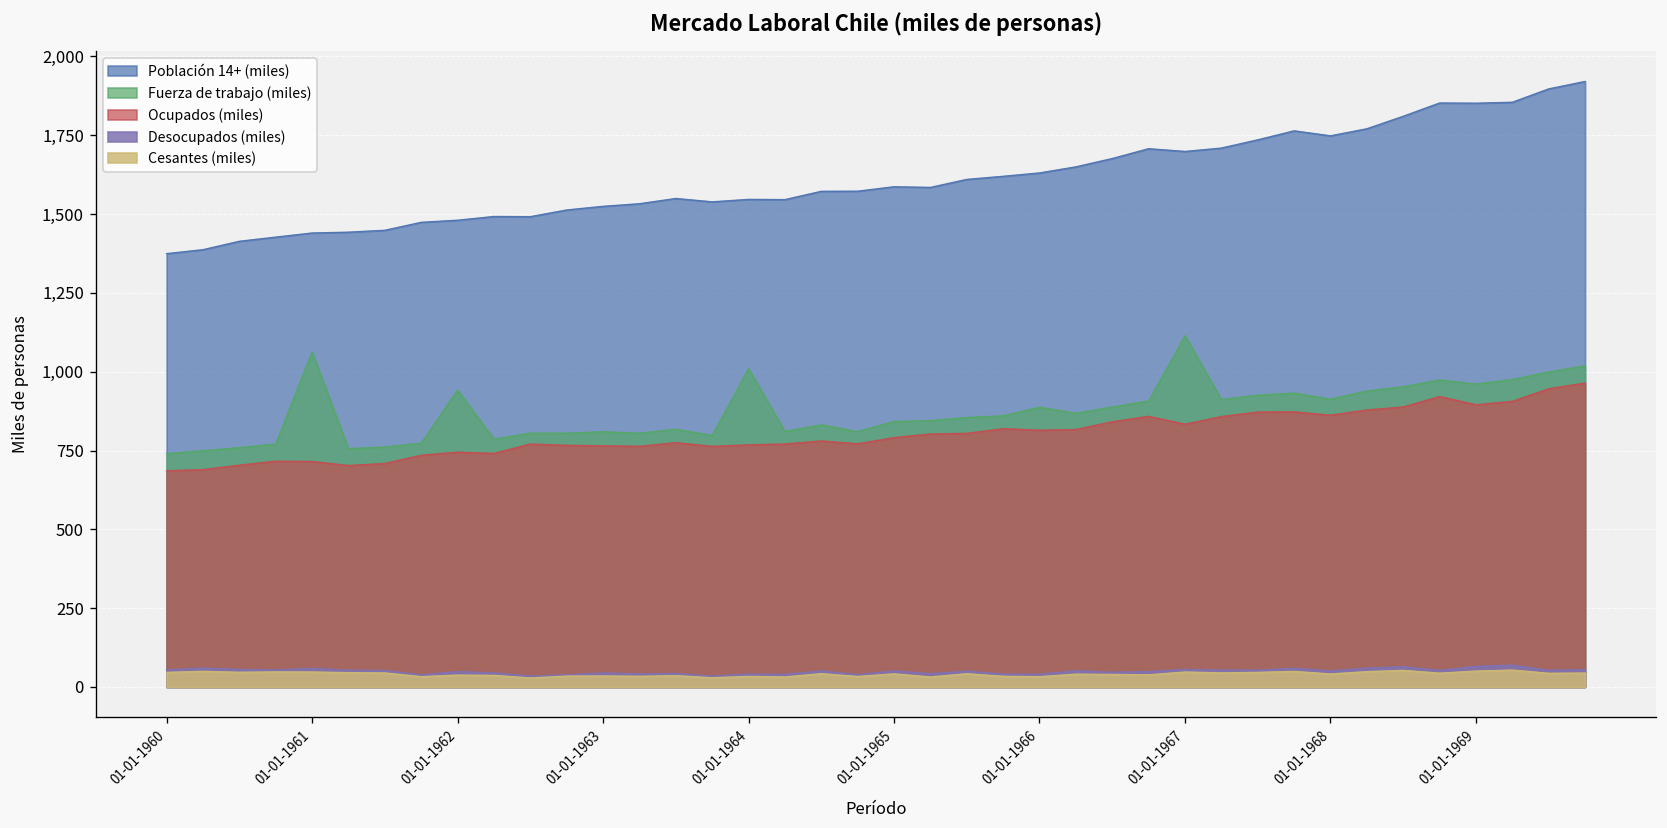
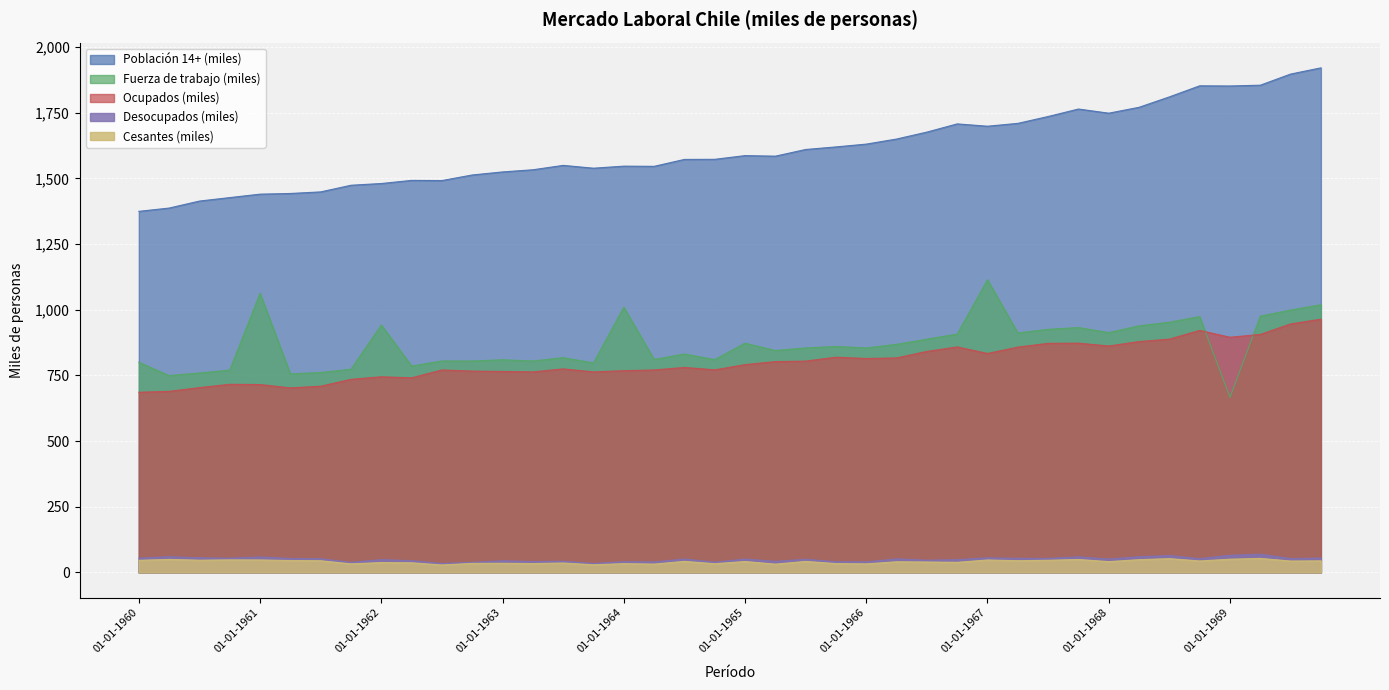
  {
    "Fuerza de trabajo (miles)": {
-     "01-01-1960": "740",
+     "01-01-1960": "800",
      "01-01-1961": "1,060",
      "01-01-1962": "940",
      "01-01-1963": "810",
      "01-01-1964": "1,010",
-     "01-01-1965": "840",
-     "01-01-1966": "890",
+     "01-01-1965": "870",
+     "01-01-1966": "850",
      "01-01-1967": "1,110",
      "01-01-1968": "910",
-     "01-01-1969": "960"
+     "01-01-1969": "670"
    },
    "Ocupados (miles)": {
      "01-01-1960": "690",
      "01-01-1961": "720",
      "01-01-1962": "740",
      "01-01-1963": "770",
      "01-01-1964": "770",
      "01-01-1965": "790",
      "01-01-1966": "810",
      "01-01-1967": "830",
      "01-01-1968": "860",
      "01-01-1969": "900"
    },
    "Cesantes (miles)": {
      "01-01-1961": "50",
      "01-01-1962": "40",
      "01-01-1969": "50"
    }
  }
